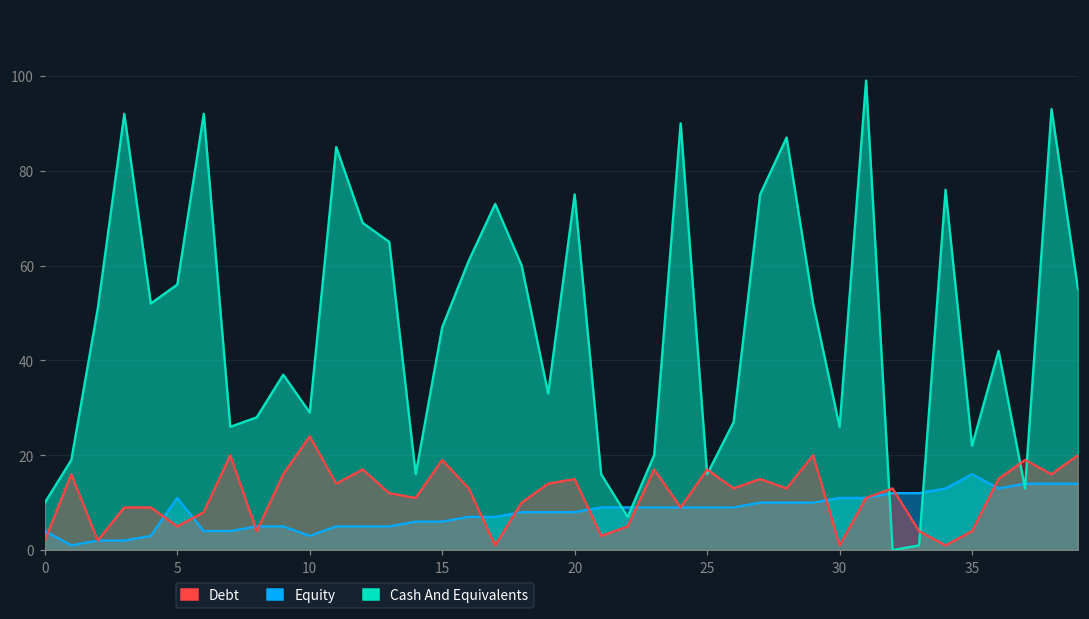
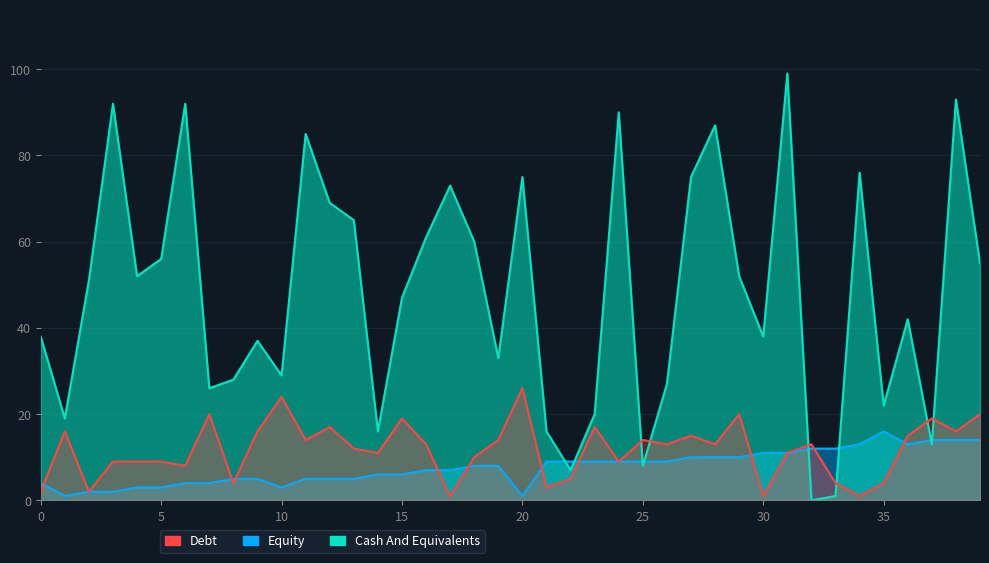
  {
    "Equity": {
      "0": 4,
-     "5": 11,
+     "5": 3,
      "10": 3,
      "15": 6,
-     "20": 8,
+     "20": 1,
      "25": 9,
      "30": 11,
      "35": 16
    },
    "Cash And Equivalents": {
-     "0": 10,
+     "0": 38,
      "5": 56,
      "10": 29,
      "15": 47,
      "20": 75,
-     "25": 16,
-     "30": 26,
+     "25": 8,
+     "30": 38,
      "35": 22
    },
    "Debt": {
      "0": 2,
-     "5": 5,
+     "5": 9,
      "10": 24,
      "15": 19,
-     "20": 15,
-     "25": 17,
+     "20": 26,
+     "25": 14,
      "30": 1,
      "35": 4
    }
  }
